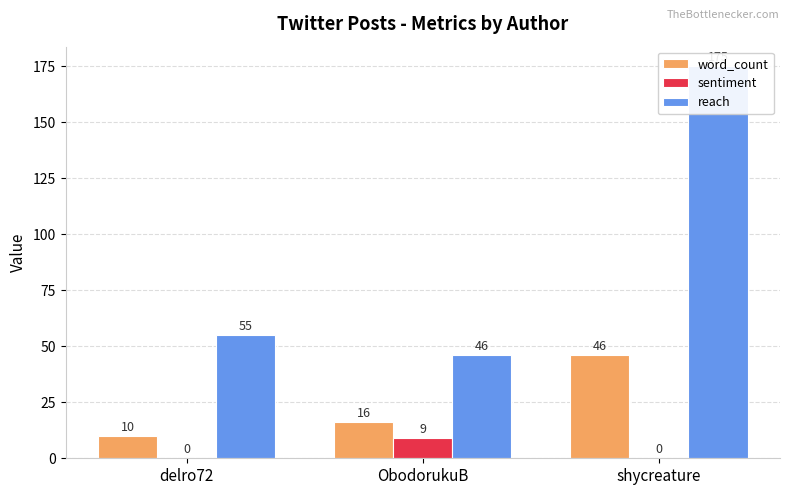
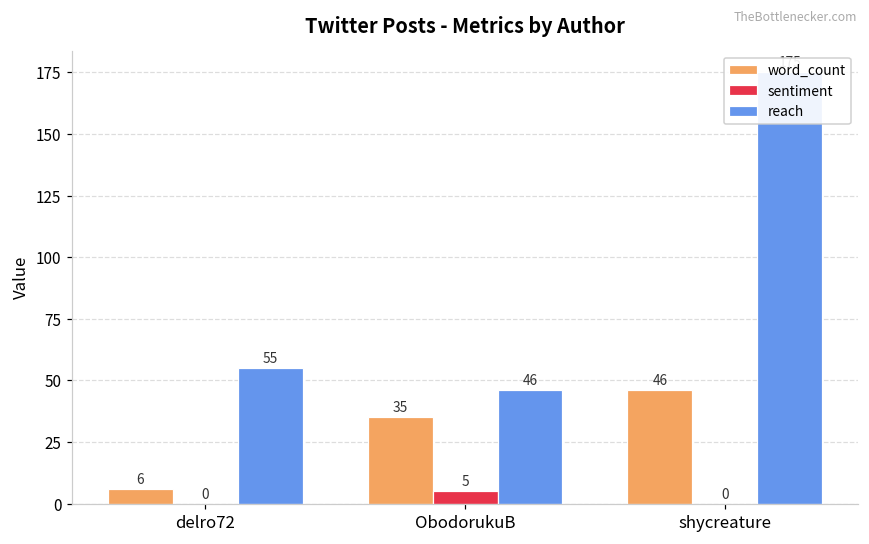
  {
    "word_count": {
-     "delro72": 10,
-     "ObodorukuB": 16,
+     "delro72": 6,
+     "ObodorukuB": 35,
      "shycreature": 46
    },
    "sentiment": {
      "delro72": 0,
-     "ObodorukuB": 9,
+     "ObodorukuB": 5,
      "shycreature": 0
    },
    "reach": {
      "delro72": 55,
      "ObodorukuB": 46
    }
  }
